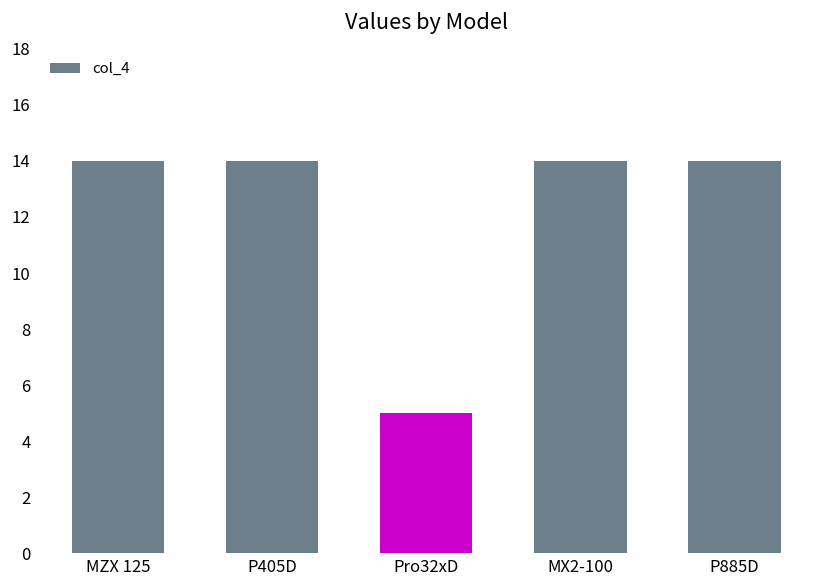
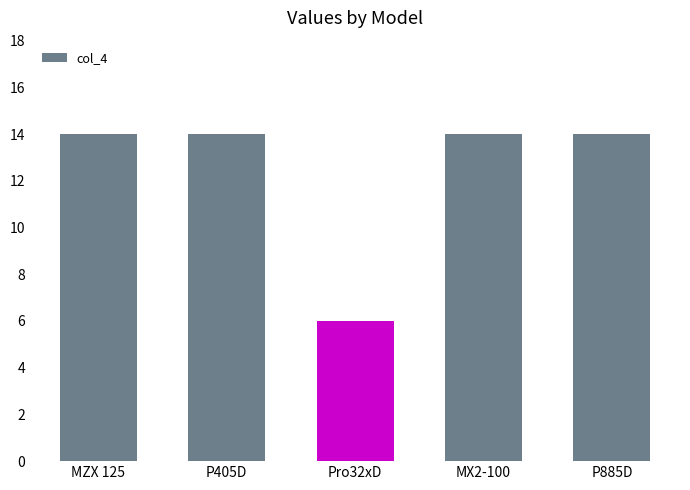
  {
    "MZX 125": 14,
    "P405D": 14,
-   "Pro32xD": 5,
+   "Pro32xD": 6,
    "MX2-100": 14,
    "P885D": 14
  }
